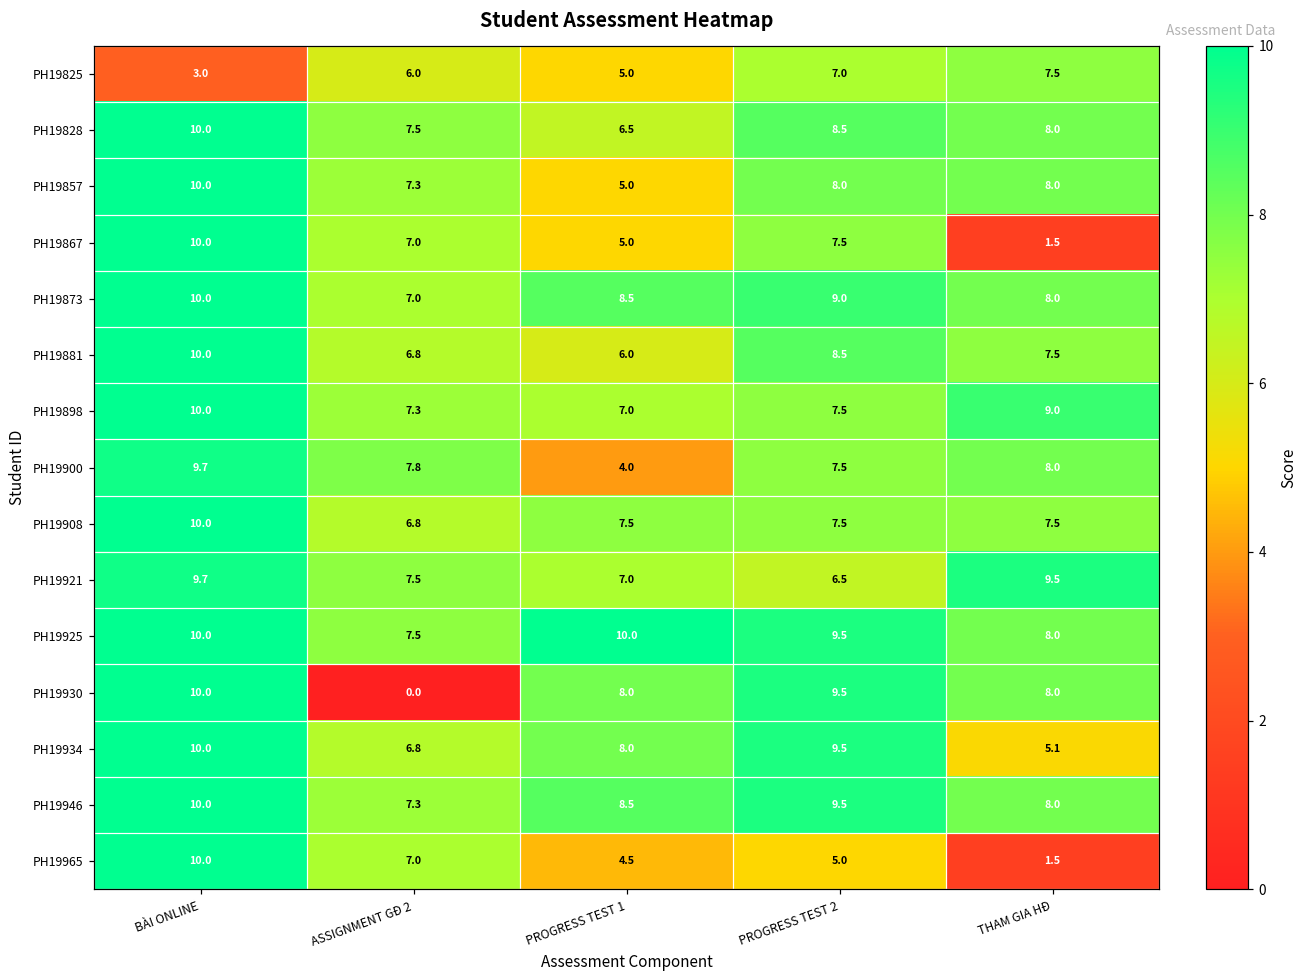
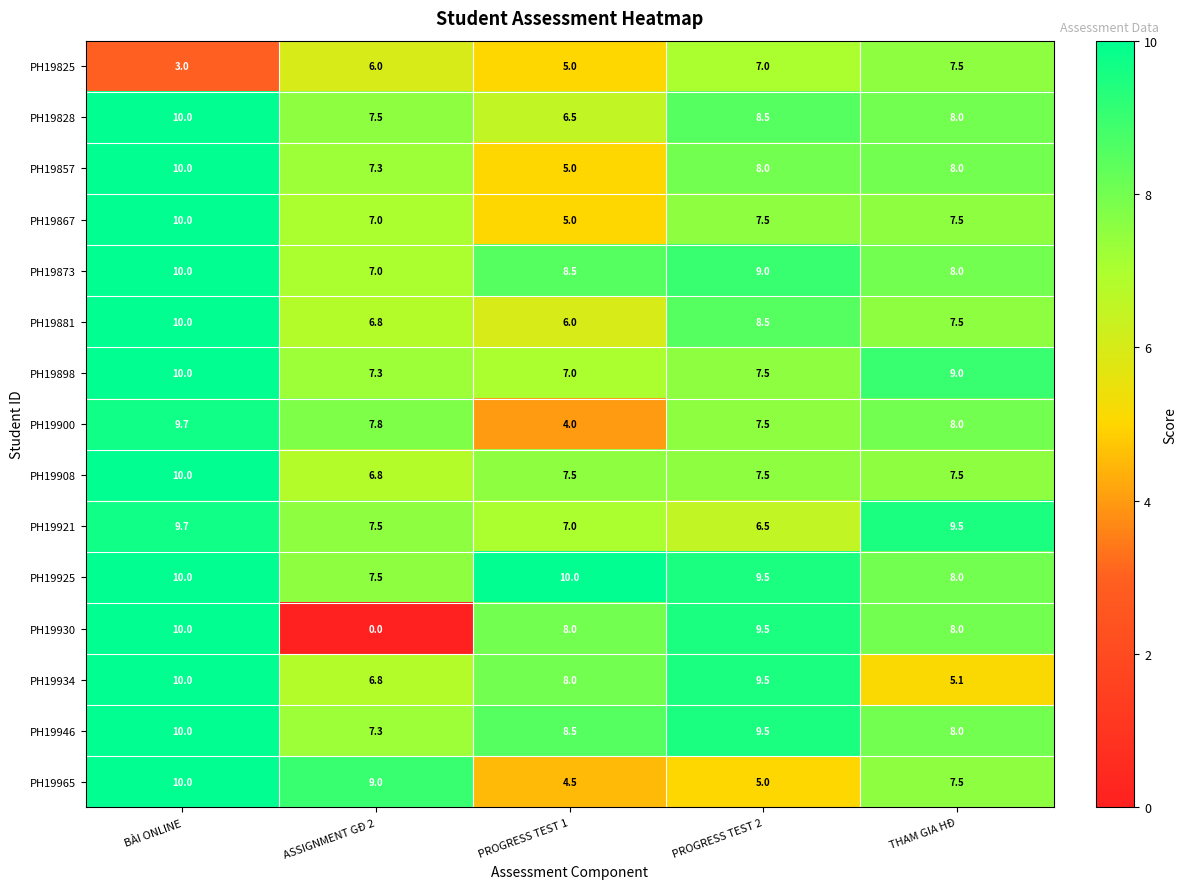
  {
    "PH19825": {
      "BÀI ONLINE": 3.0,
      "ASSIGNMENT GĐ 2": 6.0,
      "PROGRESS TEST 1": 5.0,
      "PROGRESS TEST 2": 7.0,
      "THAM GIA HĐ": 7.5
    },
    "PH19828": {
      "BÀI ONLINE": 10.0,
      "ASSIGNMENT GĐ 2": 7.5,
      "PROGRESS TEST 1": 6.5,
      "PROGRESS TEST 2": 8.5,
      "THAM GIA HĐ": 8.0
    },
    "PH19857": {
      "BÀI ONLINE": 10.0,
      "ASSIGNMENT GĐ 2": 7.3,
      "PROGRESS TEST 1": 5.0,
      "PROGRESS TEST 2": 8.0,
      "THAM GIA HĐ": 8.0
    },
    "PH19867": {
      "BÀI ONLINE": 10.0,
      "ASSIGNMENT GĐ 2": 7.0,
      "PROGRESS TEST 1": 5.0,
      "PROGRESS TEST 2": 7.5,
-     "THAM GIA HĐ": 1.5
+     "THAM GIA HĐ": 7.5
    },
    "PH19873": {
      "BÀI ONLINE": 10.0,
      "ASSIGNMENT GĐ 2": 7.0,
      "PROGRESS TEST 1": 8.5,
      "PROGRESS TEST 2": 9.0,
      "THAM GIA HĐ": 8.0
    },
    "PH19881": {
      "BÀI ONLINE": 10.0,
      "ASSIGNMENT GĐ 2": 6.8,
      "PROGRESS TEST 1": 6.0,
      "PROGRESS TEST 2": 8.5,
      "THAM GIA HĐ": 7.5
    },
    "PH19898": {
      "BÀI ONLINE": 10.0,
      "ASSIGNMENT GĐ 2": 7.3,
      "PROGRESS TEST 1": 7.0,
      "PROGRESS TEST 2": 7.5,
      "THAM GIA HĐ": 9.0
    },
    "PH19900": {
      "BÀI ONLINE": 9.7,
      "ASSIGNMENT GĐ 2": 7.8,
      "PROGRESS TEST 1": 4.0,
      "PROGRESS TEST 2": 7.5,
      "THAM GIA HĐ": 8.0
    },
    "PH19908": {
      "BÀI ONLINE": 10.0,
      "ASSIGNMENT GĐ 2": 6.8,
      "PROGRESS TEST 1": 7.5,
      "PROGRESS TEST 2": 7.5,
      "THAM GIA HĐ": 7.5
    },
    "PH19921": {
      "BÀI ONLINE": 9.7,
      "ASSIGNMENT GĐ 2": 7.5,
      "PROGRESS TEST 1": 7.0,
      "PROGRESS TEST 2": 6.5,
      "THAM GIA HĐ": 9.5
    },
    "PH19925": {
      "BÀI ONLINE": 10.0,
      "ASSIGNMENT GĐ 2": 7.5,
      "PROGRESS TEST 1": 10.0,
      "PROGRESS TEST 2": 9.5,
      "THAM GIA HĐ": 8.0
    },
    "PH19930": {
      "BÀI ONLINE": 10.0,
      "ASSIGNMENT GĐ 2": 0.0,
      "PROGRESS TEST 1": 8.0,
      "PROGRESS TEST 2": 9.5,
      "THAM GIA HĐ": 8.0
    },
    "PH19934": {
      "BÀI ONLINE": 10.0,
      "ASSIGNMENT GĐ 2": 6.8,
      "PROGRESS TEST 1": 8.0,
      "PROGRESS TEST 2": 9.5,
      "THAM GIA HĐ": 5.1
    },
    "PH19946": {
      "BÀI ONLINE": 10.0,
      "ASSIGNMENT GĐ 2": 7.3,
      "PROGRESS TEST 1": 8.5,
      "PROGRESS TEST 2": 9.5,
      "THAM GIA HĐ": 8.0
    },
    "PH19965": {
      "BÀI ONLINE": 10.0,
-     "ASSIGNMENT GĐ 2": 7.0,
+     "ASSIGNMENT GĐ 2": 9.0,
      "PROGRESS TEST 1": 4.5,
      "PROGRESS TEST 2": 5.0,
-     "THAM GIA HĐ": 1.5
+     "THAM GIA HĐ": 7.5
    }
  }
